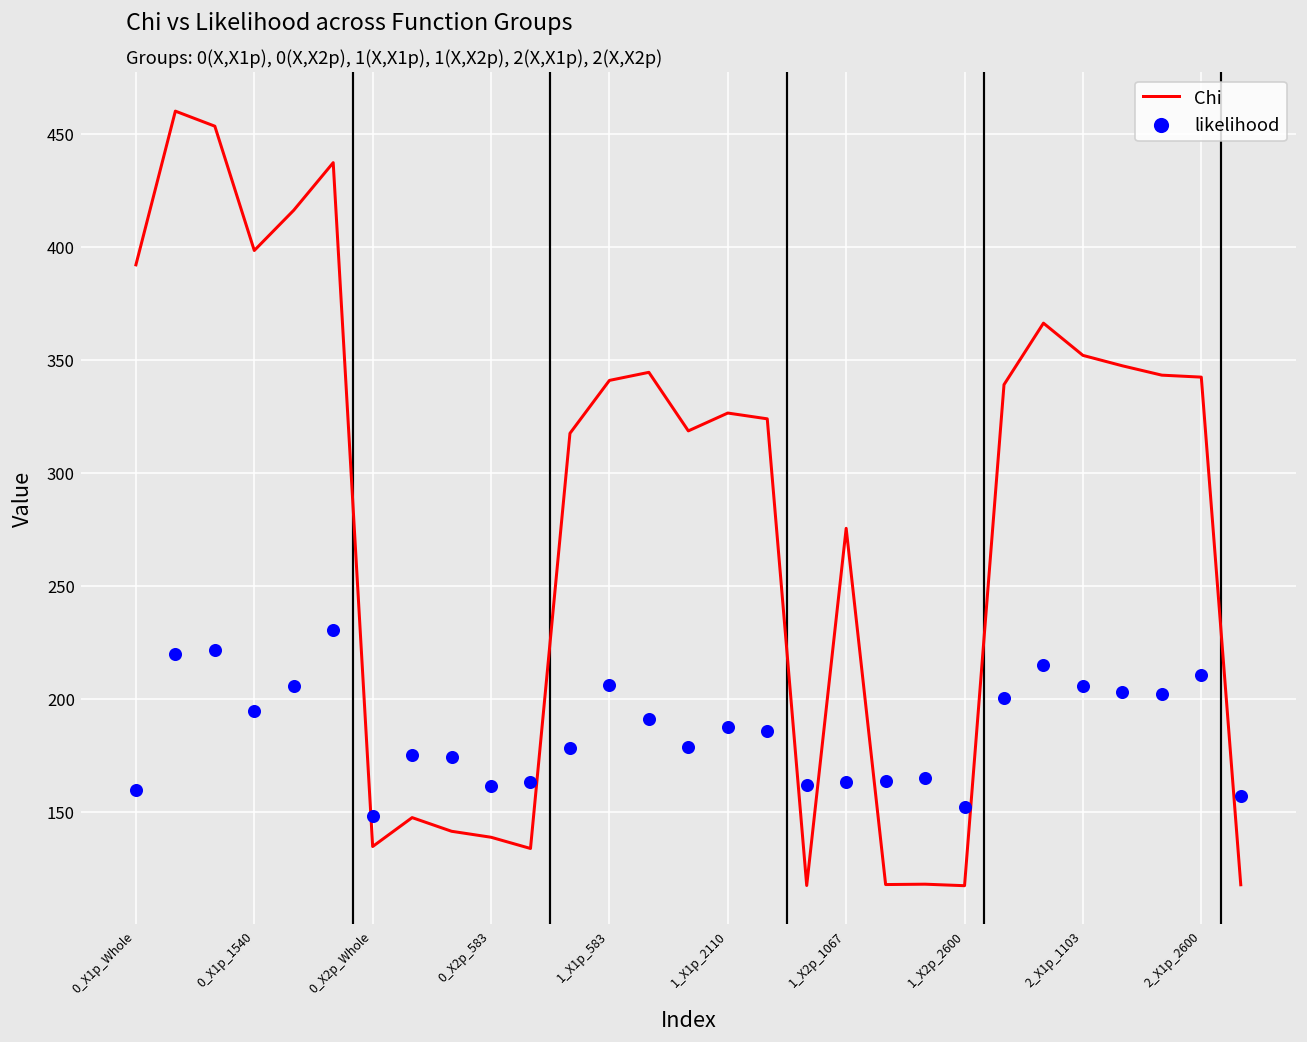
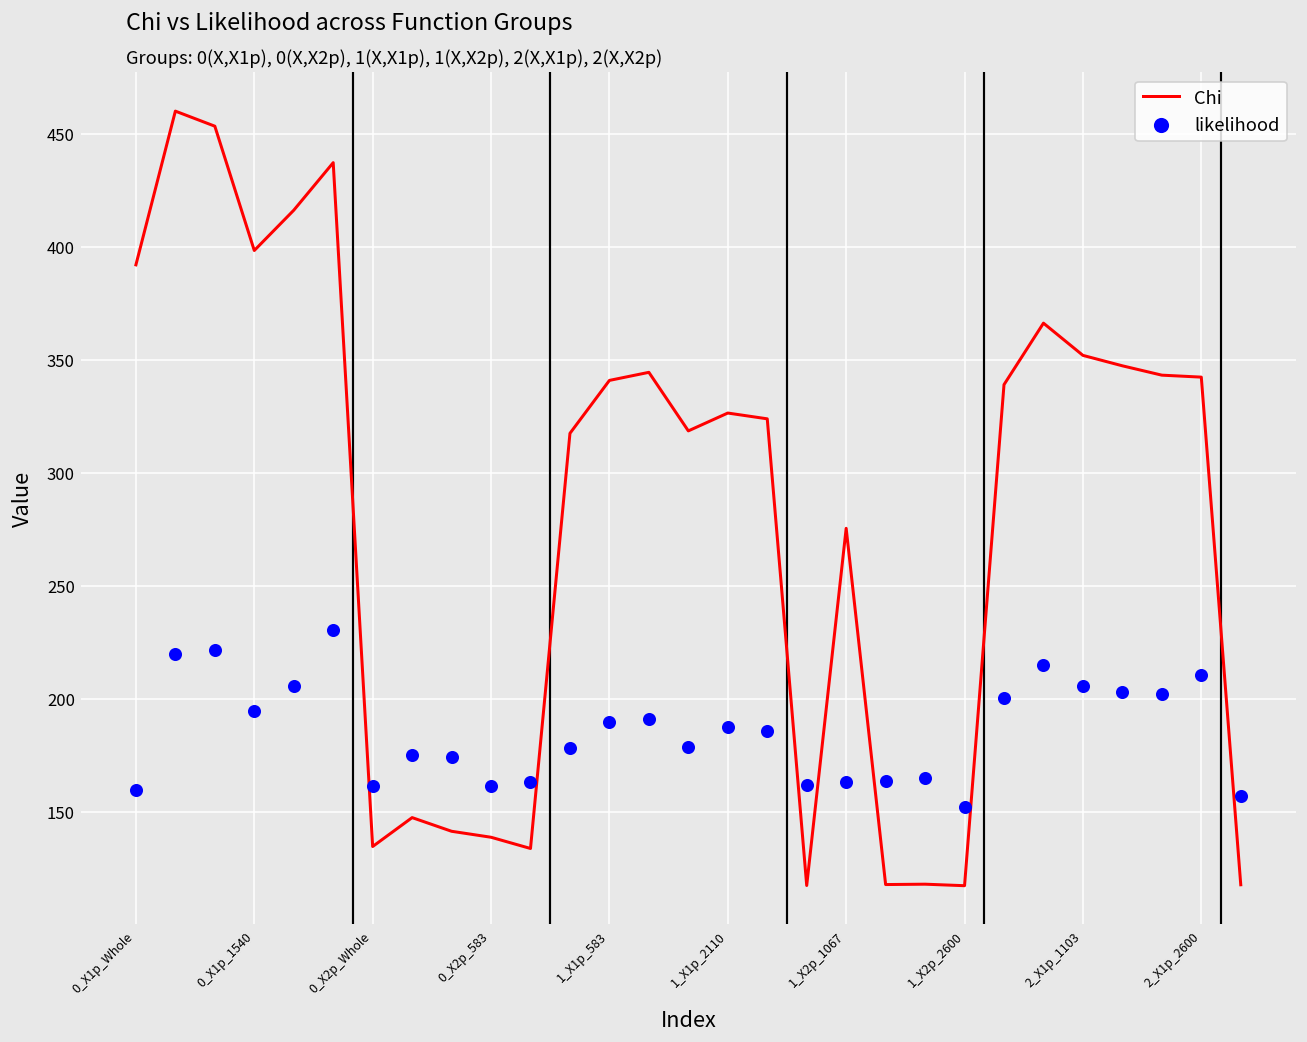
  {
    "Chi": {
      "0_X1p_Whole": 392,
      "0_X1p_1540": 398,
      "0_X2p_Whole": 135,
      "0_X2p_583": 139,
      "1_X1p_583": 341,
      "1_X1p_2110": 327,
      "1_X2p_1067": 275,
      "1_X2p_2600": 117,
      "2_X1p_1103": 352,
      "2_X1p_2600": 342
    },
    "likelihood": {
-     "0_X2p_Whole": 148,
-     "1_X1p_583": 206
+     "0_X2p_Whole": 161,
+     "1_X1p_583": 190
    }
  }
